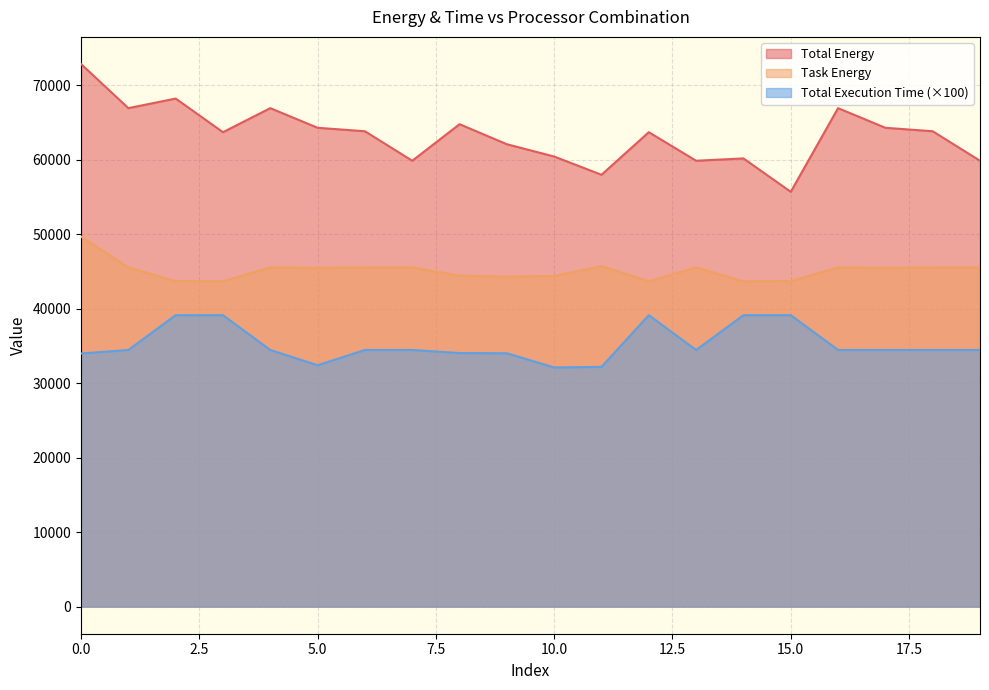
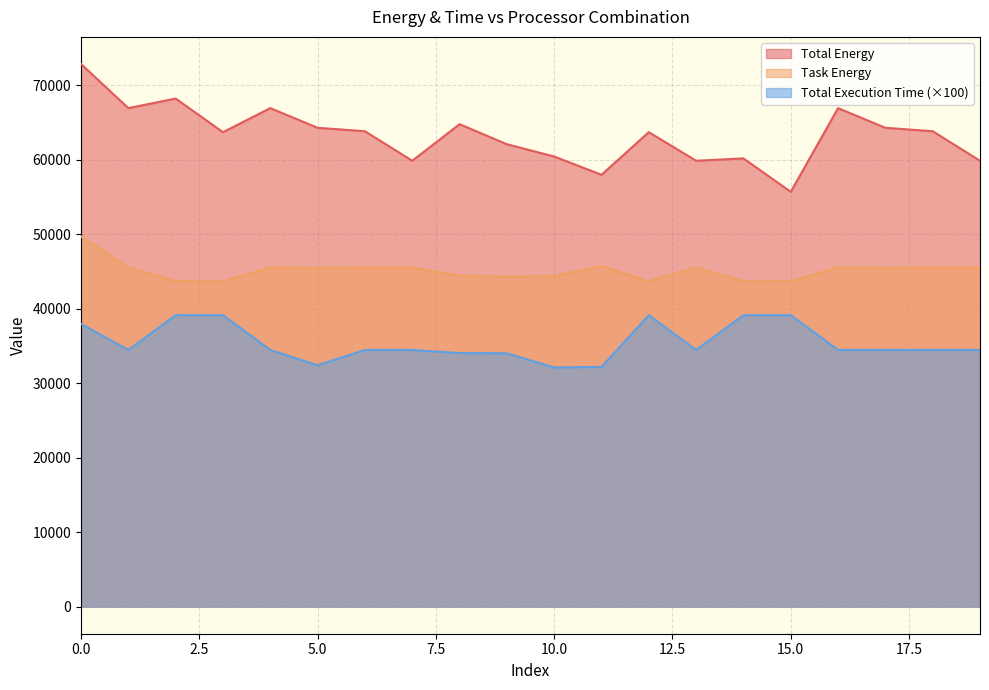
  {
    "Total Execution Time (×100)": {
-     "0.0": 34000,
+     "0.0": 38000,
      "5.0": 32000,
      "10.0": 32000,
      "15.0": 39000
    }
  }
